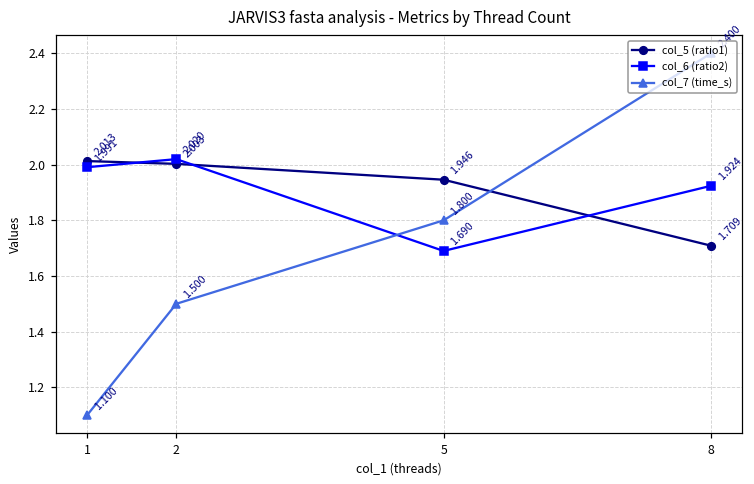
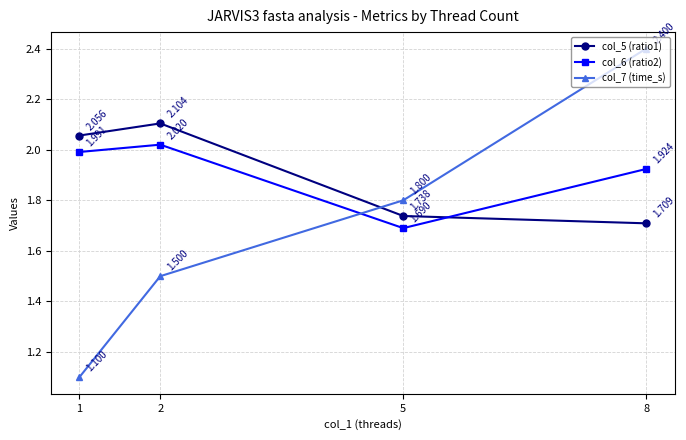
  {
    "col_5 (ratio1)": {
-     "1": 2.013,
-     "2": 2.003,
-     "5": 1.946,
+     "1": 2.056,
+     "2": 2.104,
+     "5": 1.738,
      "8": 1.709
    },
    "col_6 (ratio2)": {
      "5": 1.690,
      "8": 1.924
    },
    "col_7 (time_s)": {
      "1": 1.100,
      "2": 1.500,
      "5": 1.800
    }
  }
